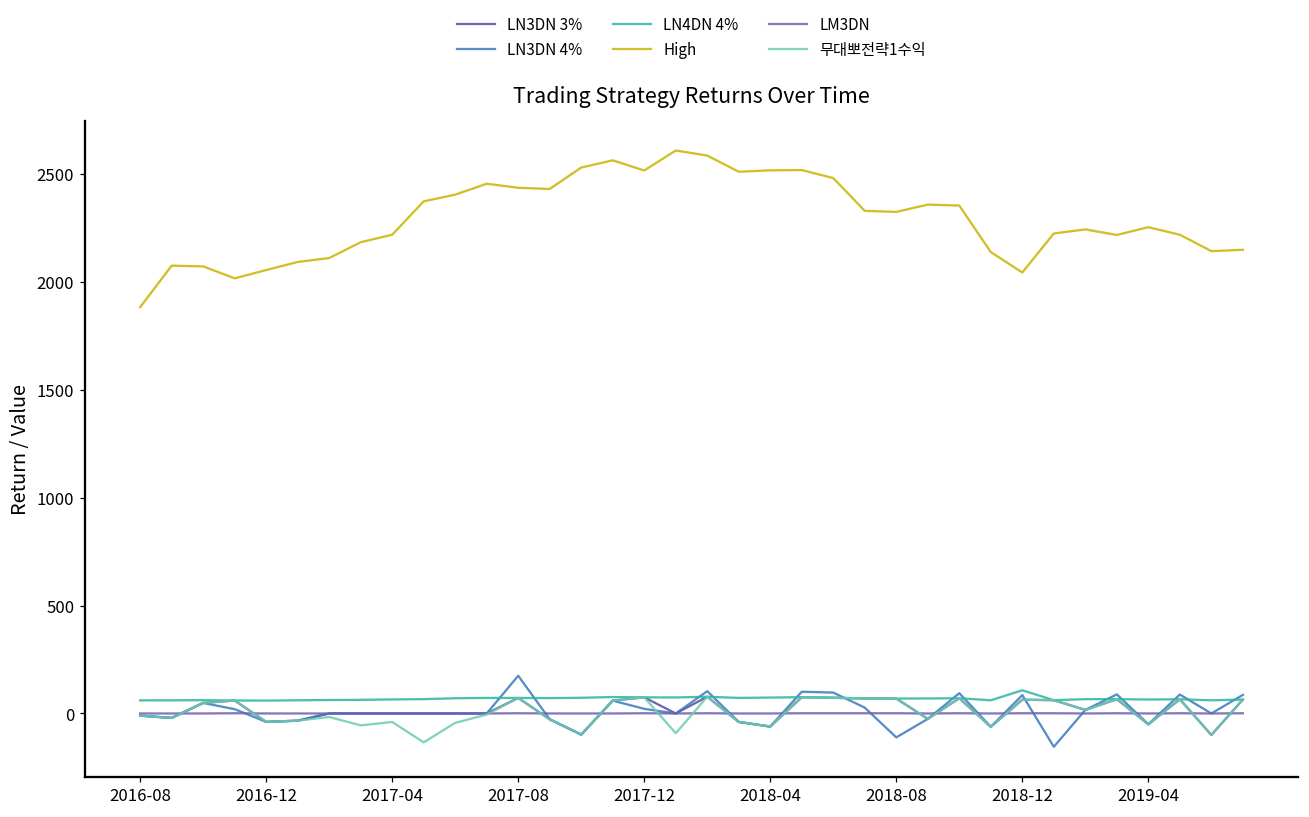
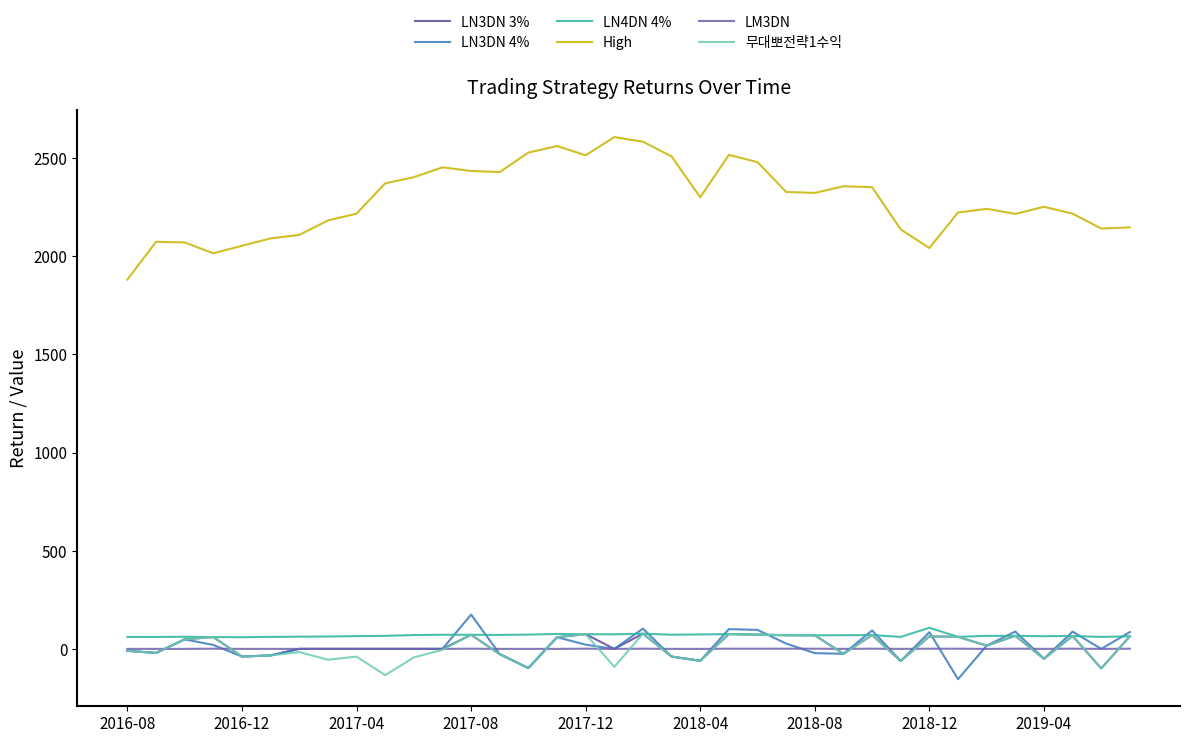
  {
    "LN3DN 4%": {
      "2017-08": 170,
      "2017-12": 20,
-     "2018-08": -110,
+     "2018-08": -20,
      "2018-12": 90
    },
    "LN4DN 4%": {
      "2016-08": 60,
      "2016-12": 60,
      "2017-04": 60,
      "2018-04": 70,
      "2018-12": 110,
      "2019-04": 60
    },
    "High": {
      "2016-08": 1880,
      "2016-12": 2050,
      "2017-04": 2220,
      "2017-08": 2430,
      "2017-12": 2510,
-     "2018-04": 2520,
+     "2018-04": 2300,
      "2018-08": 2320,
      "2018-12": 2040,
      "2019-04": 2250
    },
    "무대뽀전략1수익": {
      "2017-04": -40
    }
  }
